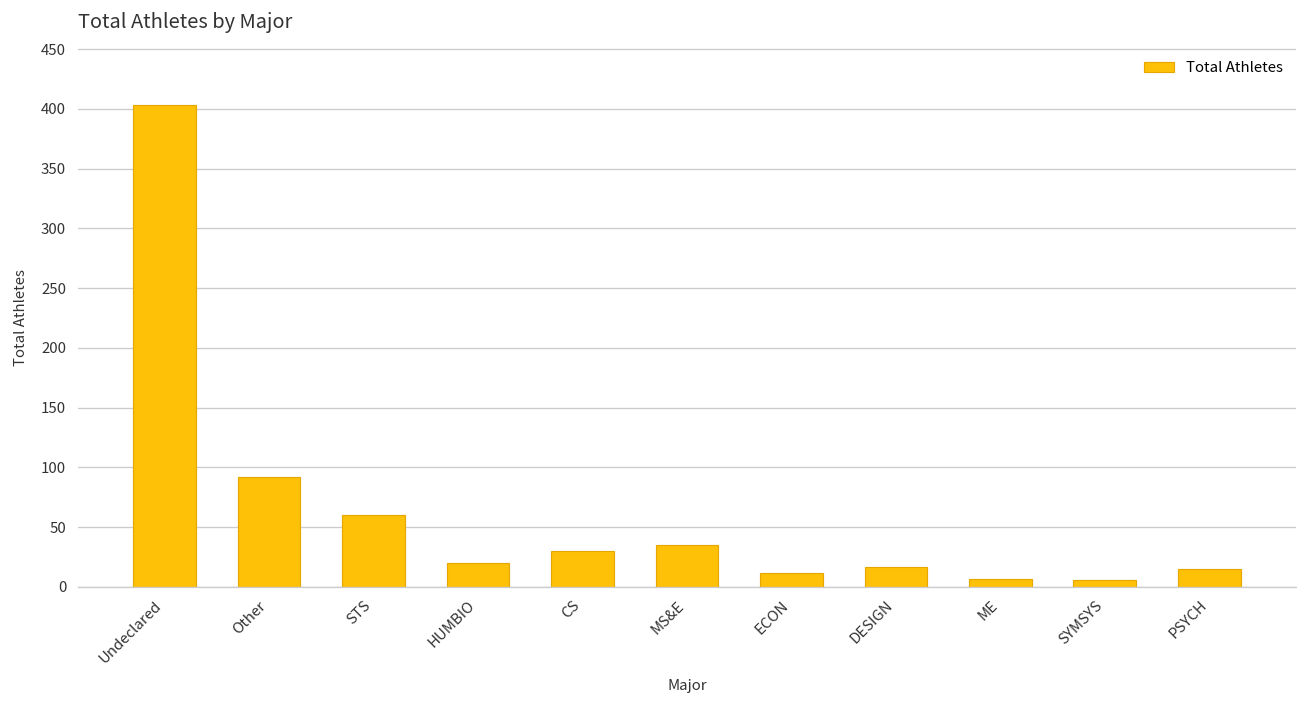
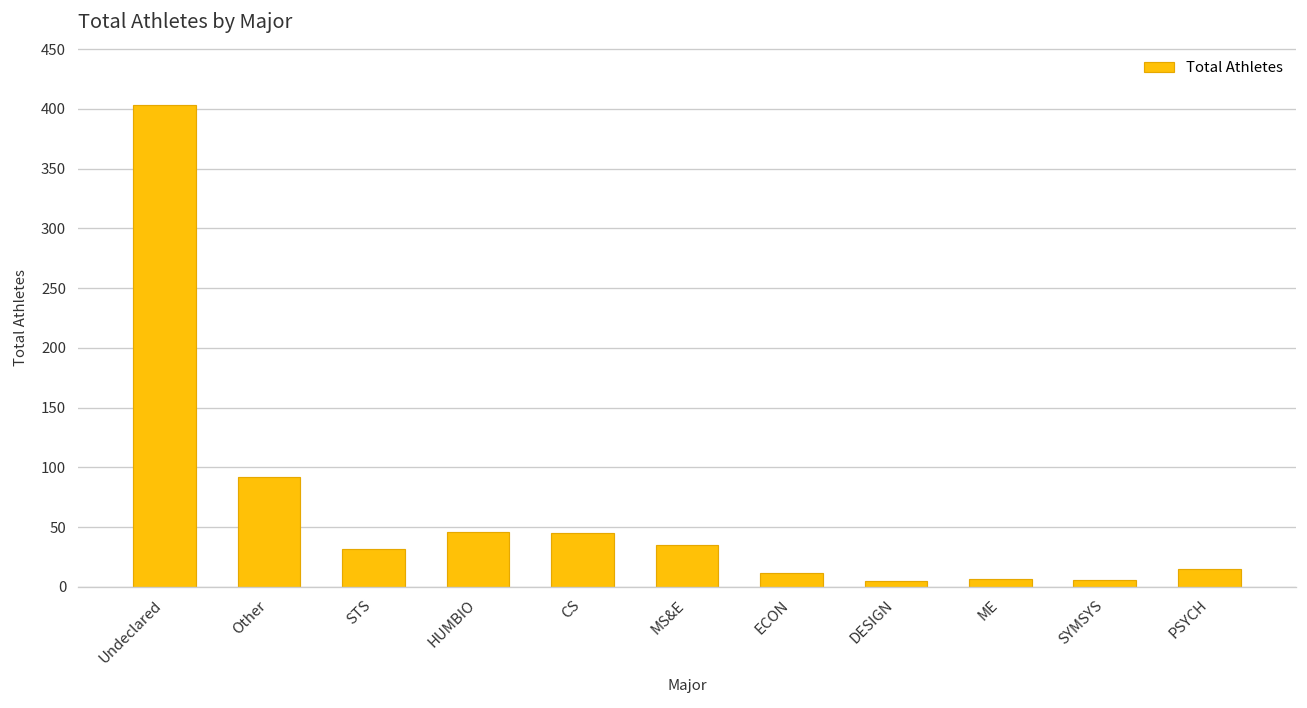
  {
    "Undeclared": 400,
    "Other": 90,
-   "STS": 60,
-   "HUMBIO": 20,
-   "CS": 30,
+   "STS": 30,
+   "HUMBIO": 50,
+   "CS": 50,
    "MS&E": 40,
    "ECON": 10,
-   "DESIGN": 20,
+   "DESIGN": 10,
    "ME": 10,
    "SYMSYS": 10,
    "PSYCH": 20
  }
